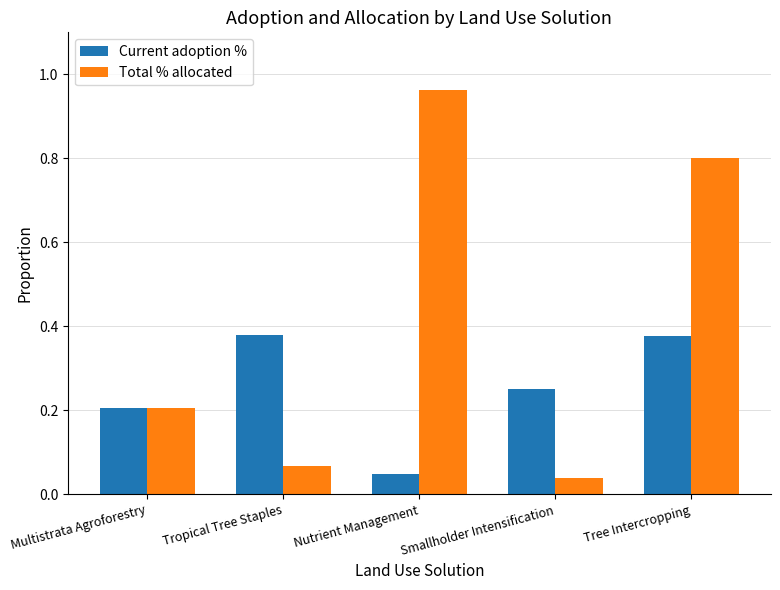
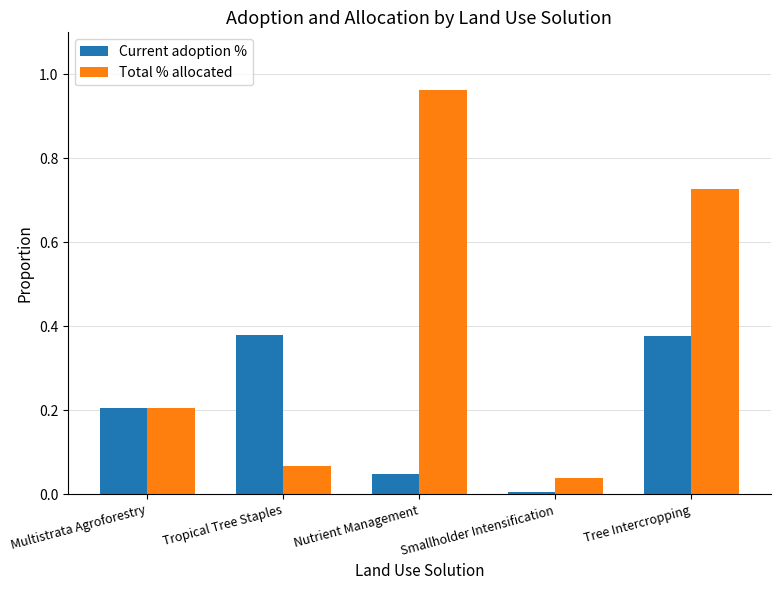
  {
    "Current adoption %": {
      "Multistrata Agroforestry": 0.21,
      "Tropical Tree Staples": 0.38,
      "Nutrient Management": 0.05,
-     "Smallholder Intensification": 0.25,
+     "Smallholder Intensification": 0.01,
      "Tree Intercropping": 0.38
    },
    "Total % allocated": {
      "Multistrata Agroforestry": 0.21,
      "Tropical Tree Staples": 0.07,
      "Nutrient Management": 0.96,
      "Smallholder Intensification": 0.04,
-     "Tree Intercropping": 0.80
+     "Tree Intercropping": 0.73
    }
  }
